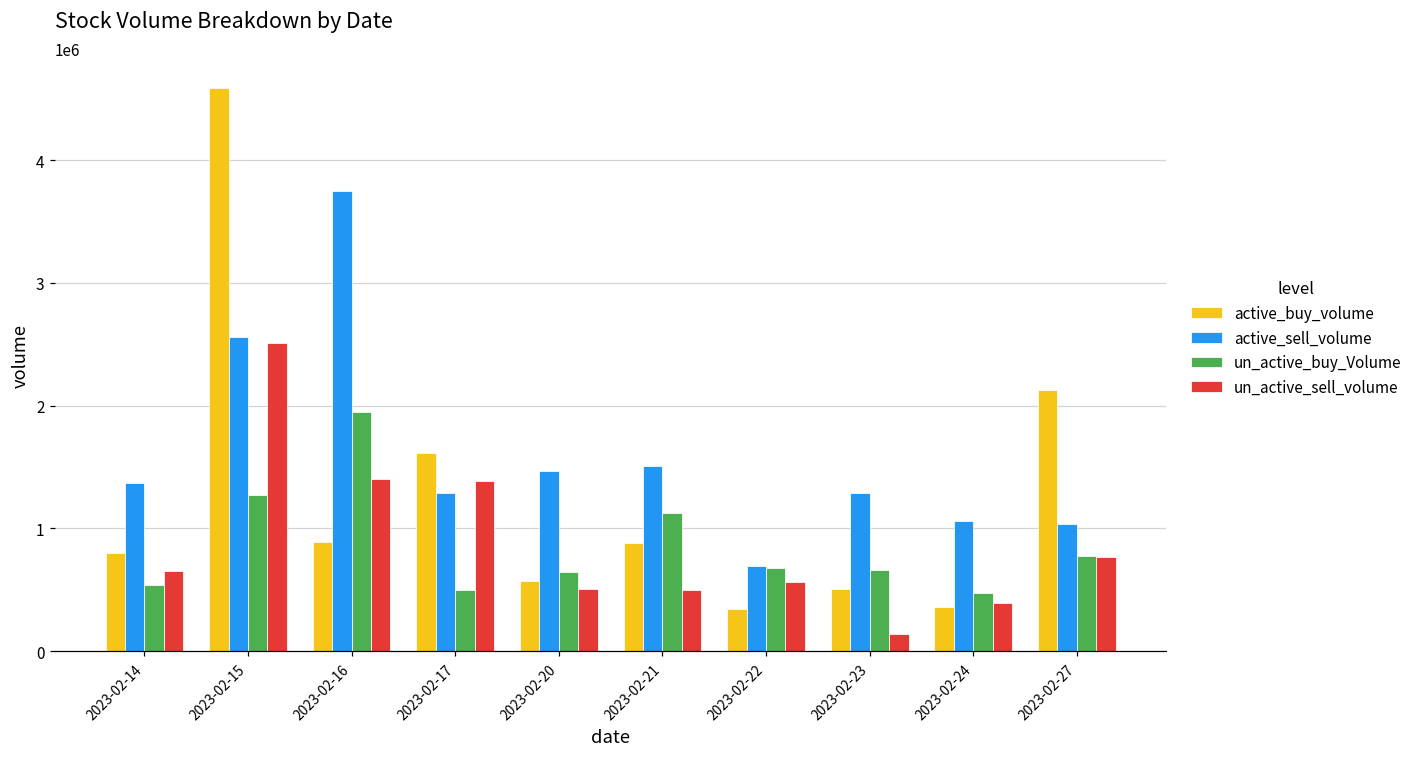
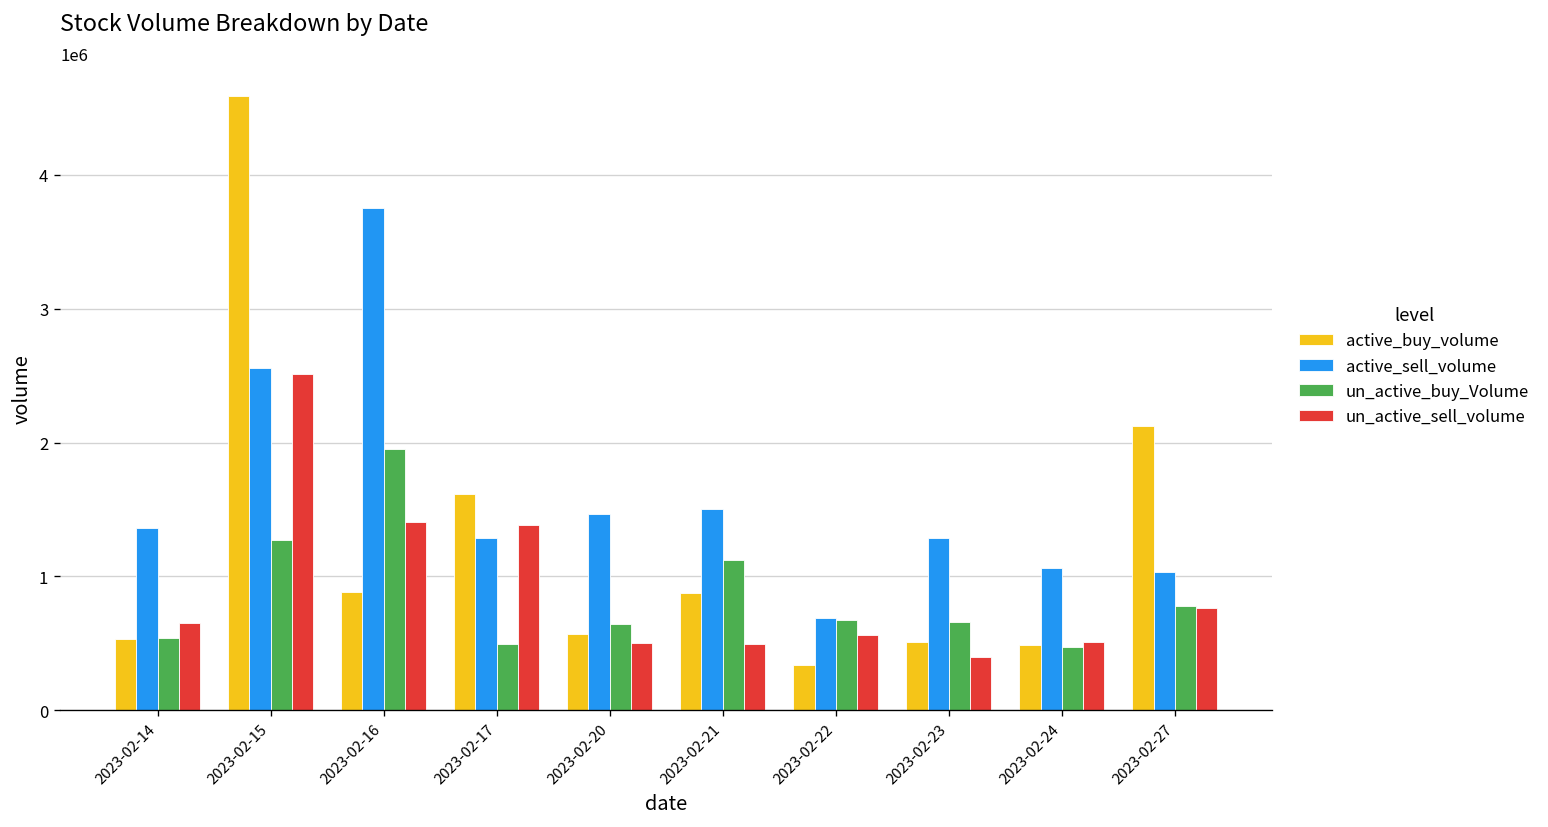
  {
    "active_buy_volume": {
-     "2023-02-14": 790000,
+     "2023-02-14": 540000,
      "2023-02-15": 4590000,
      "2023-02-16": 890000,
      "2023-02-17": 1610000,
      "2023-02-20": 570000,
      "2023-02-21": 880000,
      "2023-02-22": 340000,
      "2023-02-23": 510000,
-     "2023-02-24": 360000,
+     "2023-02-24": 490000,
      "2023-02-27": 2130000
    },
    "active_sell_volume": {
      "2023-02-14": 1370000,
      "2023-02-15": 2560000,
      "2023-02-16": 3750000,
      "2023-02-17": 1290000,
      "2023-02-20": 1470000,
      "2023-02-21": 1510000,
      "2023-02-22": 690000,
      "2023-02-23": 1290000,
      "2023-02-24": 1060000,
      "2023-02-27": 1030000
    },
    "un_active_buy_Volume": {
      "2023-02-14": 540000,
      "2023-02-15": 1270000,
      "2023-02-16": 1950000,
      "2023-02-17": 500000,
      "2023-02-20": 640000,
      "2023-02-21": 1120000,
      "2023-02-22": 680000,
      "2023-02-23": 660000,
      "2023-02-24": 470000,
      "2023-02-27": 780000
    },
    "un_active_sell_volume": {
      "2023-02-14": 650000,
      "2023-02-15": 2510000,
      "2023-02-16": 1400000,
      "2023-02-17": 1380000,
      "2023-02-20": 500000,
      "2023-02-21": 500000,
      "2023-02-22": 560000,
-     "2023-02-23": 140000,
-     "2023-02-24": 390000,
+     "2023-02-23": 400000,
+     "2023-02-24": 510000,
      "2023-02-27": 770000
    }
  }
